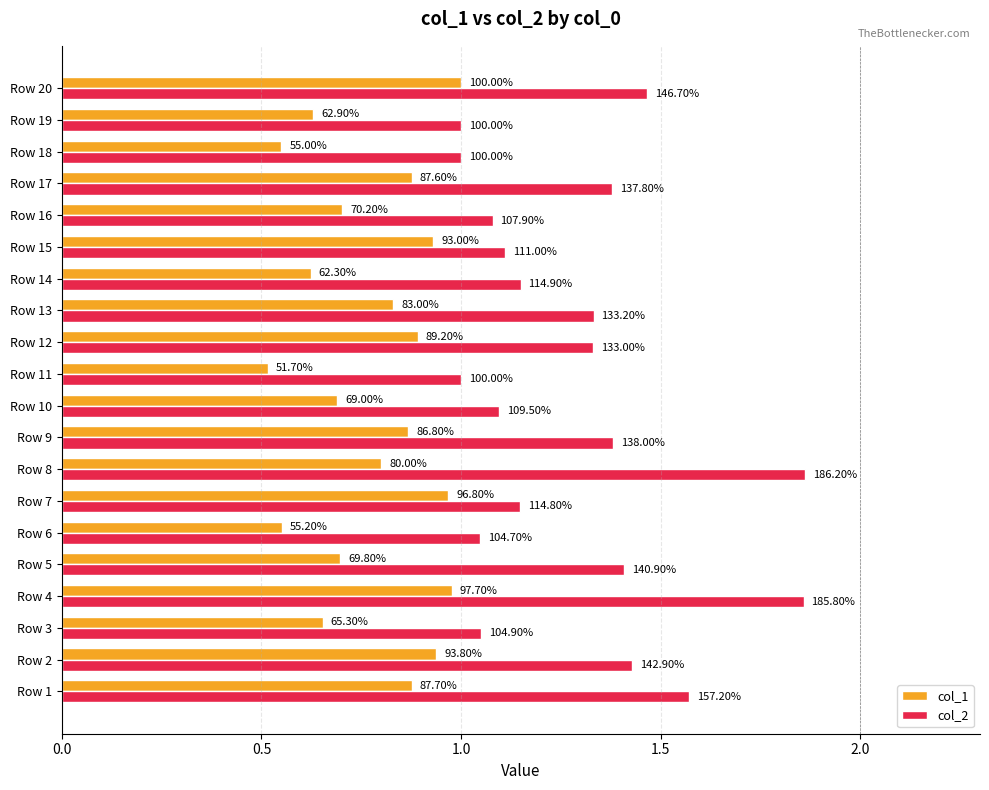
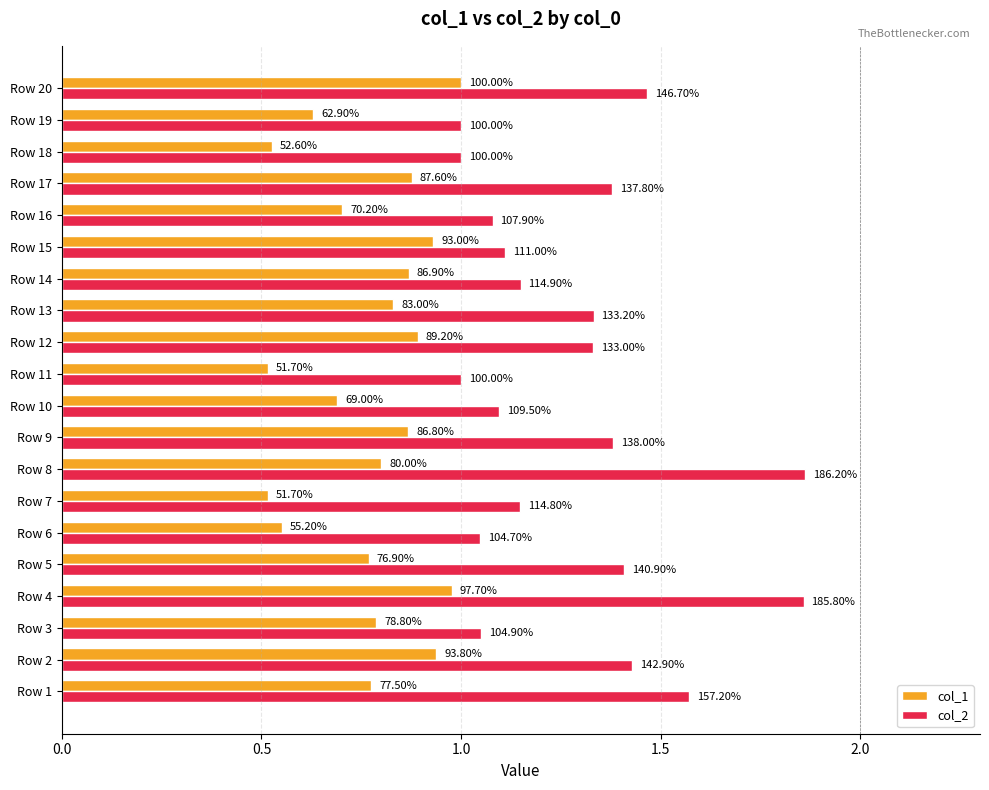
  {
    "col_1": {
      "Row 20": "100.00%",
      "Row 19": "62.90%",
-     "Row 18": "55.00%",
+     "Row 18": "52.60%",
      "Row 17": "87.60%",
      "Row 16": "70.20%",
      "Row 15": "93.00%",
-     "Row 14": "62.30%",
+     "Row 14": "86.90%",
      "Row 13": "83.00%",
      "Row 12": "89.20%",
      "Row 11": "51.70%",
      "Row 10": "69.00%",
      "Row 9": "86.80%",
      "Row 8": "80.00%",
-     "Row 7": "96.80%",
+     "Row 7": "51.70%",
      "Row 6": "55.20%",
-     "Row 5": "69.80%",
+     "Row 5": "76.90%",
      "Row 4": "97.70%",
-     "Row 3": "65.30%",
+     "Row 3": "78.80%",
      "Row 2": "93.80%",
-     "Row 1": "87.70%"
+     "Row 1": "77.50%"
    },
    "col_2": {
      "Row 20": "146.70%",
      "Row 19": "100.00%",
      "Row 18": "100.00%",
      "Row 17": "137.80%",
      "Row 16": "107.90%",
      "Row 15": "111.00%",
      "Row 14": "114.90%",
      "Row 13": "133.20%",
      "Row 12": "133.00%",
      "Row 11": "100.00%",
      "Row 10": "109.50%",
      "Row 9": "138.00%",
      "Row 8": "186.20%",
      "Row 7": "114.80%",
      "Row 6": "104.70%",
      "Row 5": "140.90%",
      "Row 4": "185.80%",
      "Row 3": "104.90%",
      "Row 2": "142.90%",
      "Row 1": "157.20%"
    }
  }
